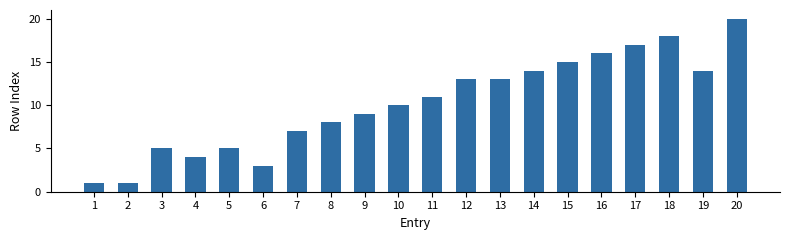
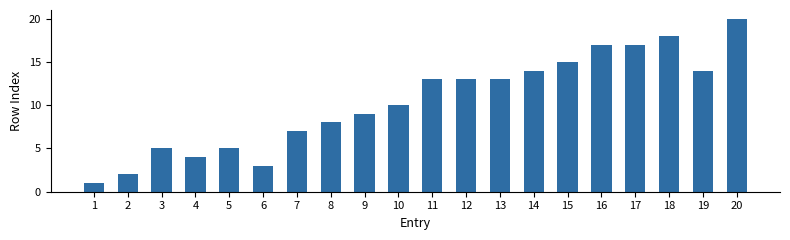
  {
    "1": 1,
-   "2": 1,
+   "2": 2,
    "3": 5,
    "4": 4,
    "5": 5,
    "6": 3,
    "7": 7,
    "8": 8,
    "9": 9,
    "10": 10,
-   "11": 11,
+   "11": 13,
    "12": 13,
    "13": 13,
    "14": 14,
    "15": 15,
-   "16": 16,
+   "16": 17,
    "17": 17,
    "18": 18,
    "19": 14,
    "20": 20
  }
